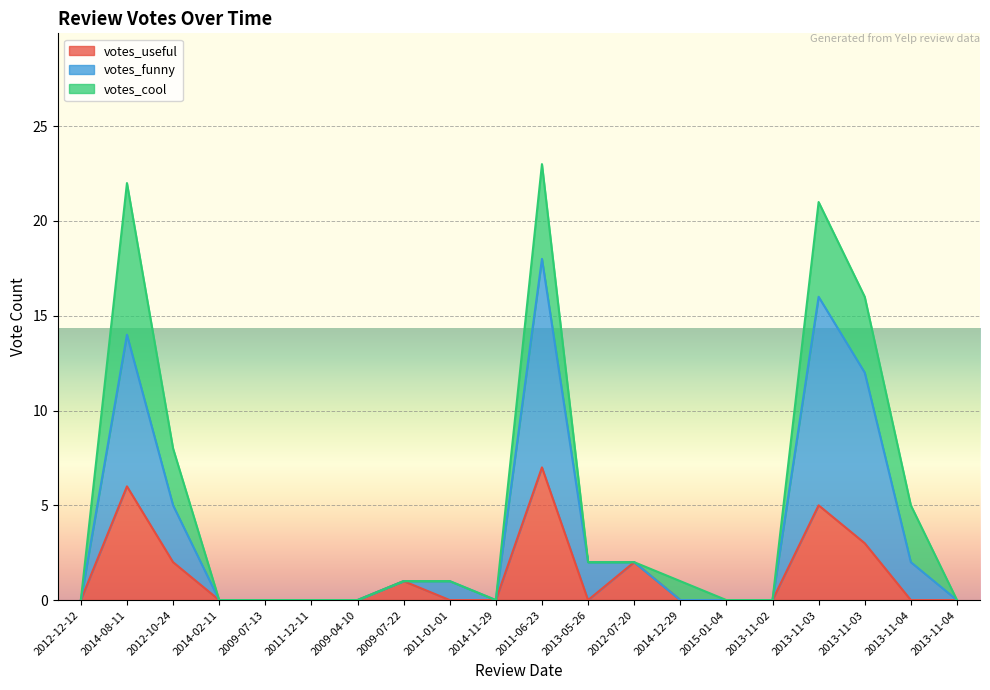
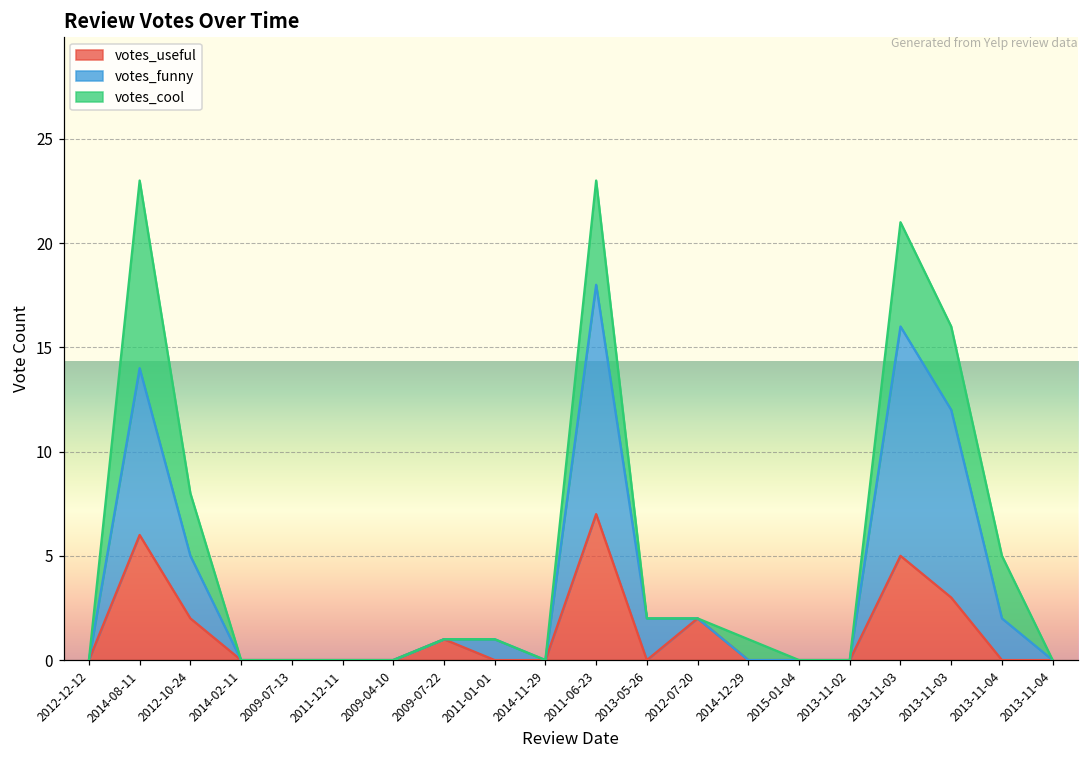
  {
    "votes_useful": {
      "2014-08-11": 6,
      "2012-10-24": 2,
      "2011-01-01": 0,
      "2011-06-23": 7,
      "2013-05-26": 0
    },
    "votes_funny": {
      "2014-08-11": 8,
      "2012-10-24": 3,
      "2011-06-23": 11
    },
    "votes_cool": {
-     "2014-08-11": 8,
+     "2014-08-11": 9,
      "2012-10-24": 3,
      "2011-06-23": 5,
      "2014-12-29": 1
    }
  }
